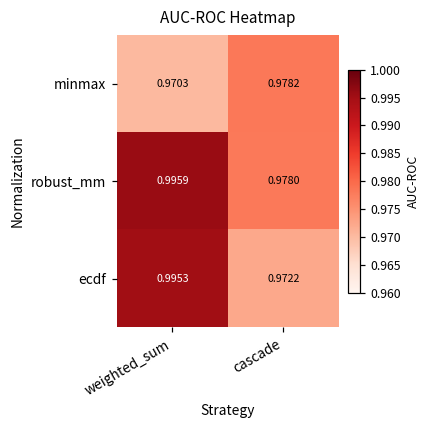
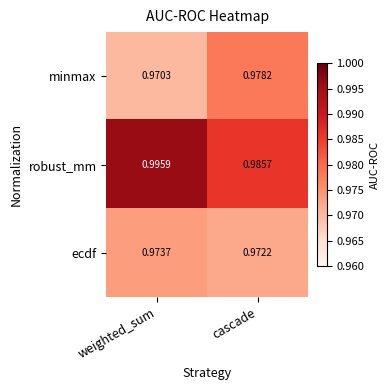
  {
    "minmax": {
      "weighted_sum": 0.9703,
      "cascade": 0.9782
    },
    "robust_mm": {
      "weighted_sum": 0.9959,
-     "cascade": 0.9780
+     "cascade": 0.9857
    },
    "ecdf": {
-     "weighted_sum": 0.9953,
+     "weighted_sum": 0.9737,
      "cascade": 0.9722
    }
  }
